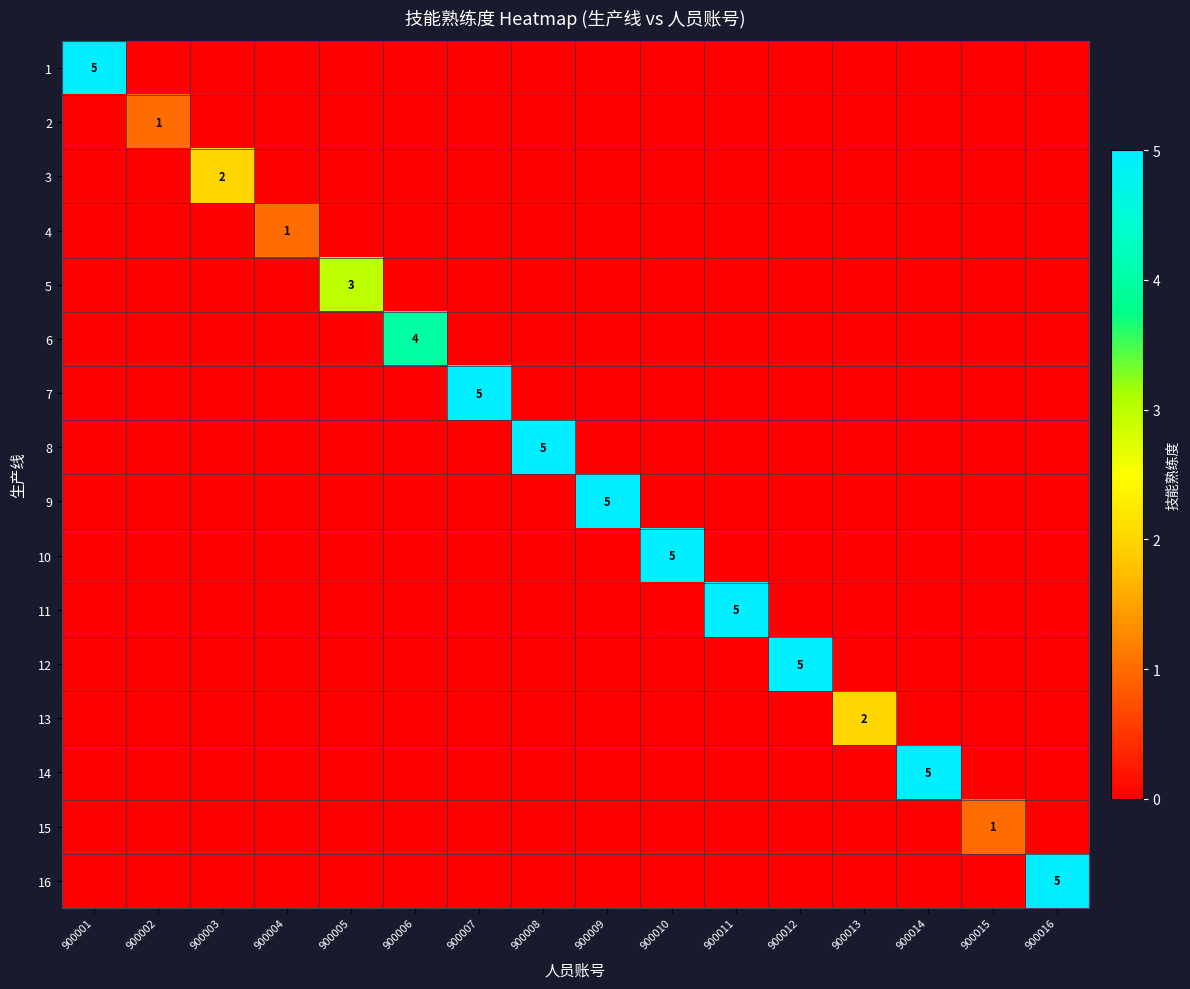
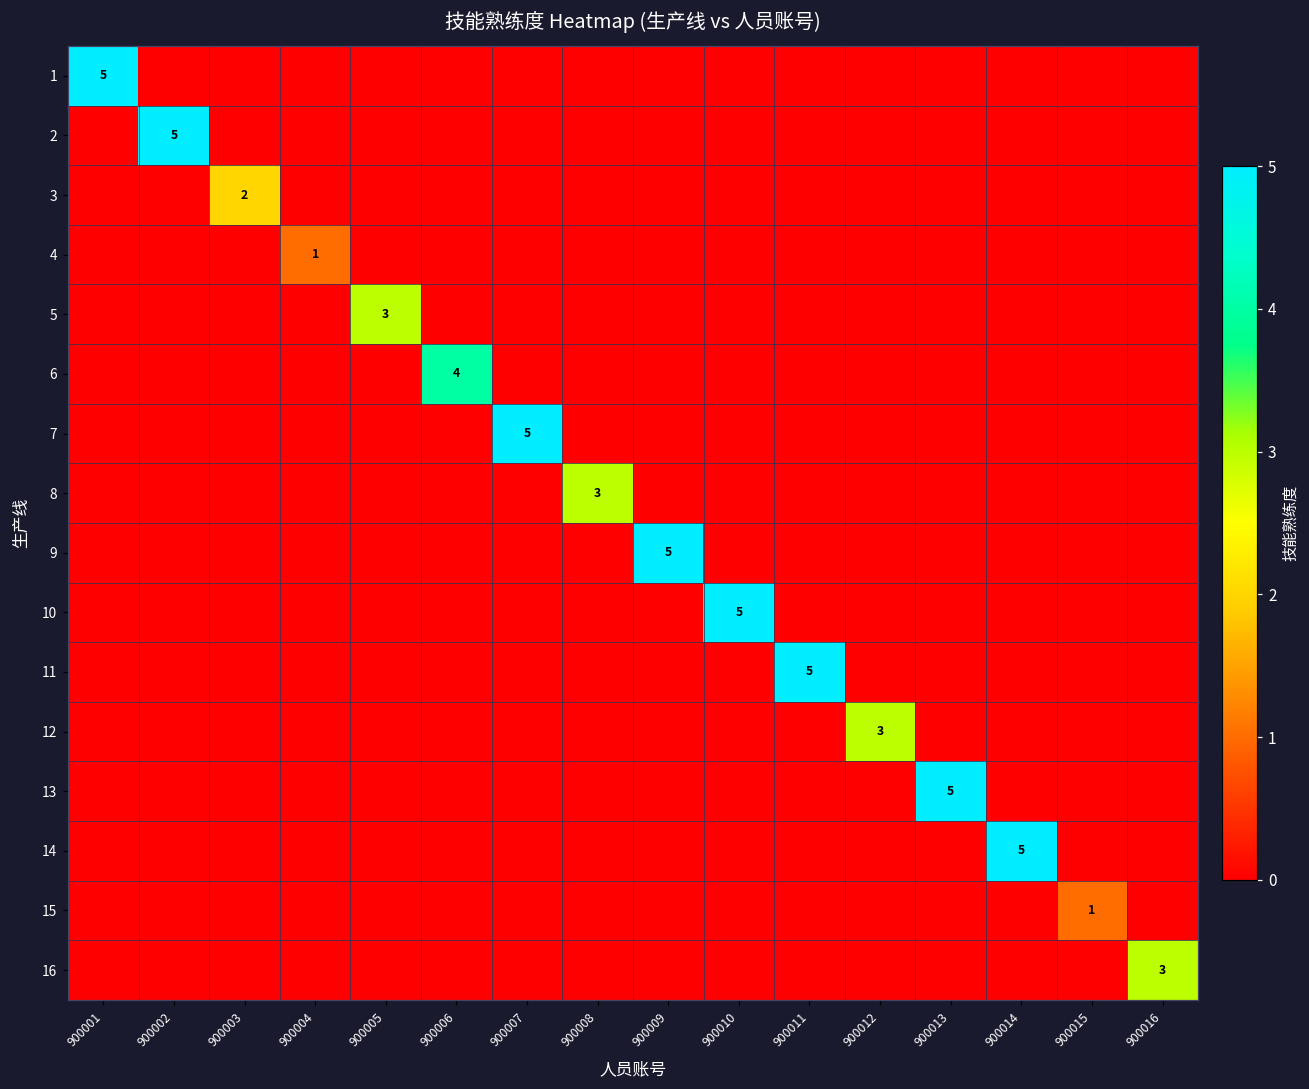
  {
    "1": {
      "900001": 5
    },
    "2": {
-     "900002": 1
+     "900002": 5
    },
    "3": {
      "900003": 2
    },
    "4": {
      "900004": 1
    },
    "5": {
      "900005": 3
    },
    "6": {
      "900006": 4
    },
    "7": {
      "900007": 5
    },
    "8": {
-     "900008": 5
+     "900008": 3
    },
    "9": {
      "900009": 5
    },
    "10": {
      "900010": 5
    },
    "11": {
      "900011": 5
    },
    "12": {
-     "900012": 5
+     "900012": 3
    },
    "13": {
-     "900013": 2
+     "900013": 5
    },
    "14": {
      "900014": 5
    },
    "15": {
      "900015": 1
    },
    "16": {
-     "900016": 5
+     "900016": 3
    }
  }
